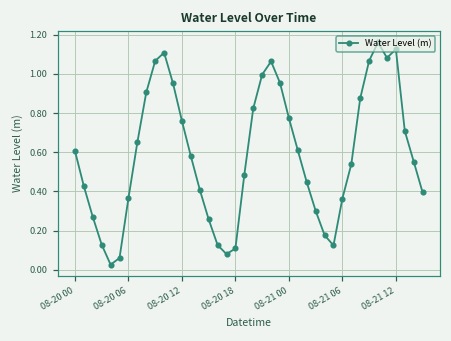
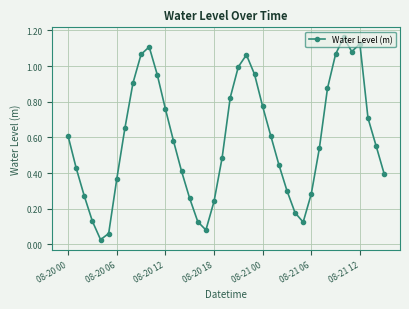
  {
    "08-20 00": 0.61,
    "08-20 06": 0.37,
    "08-20 12": 0.76,
-   "08-20 18": 0.11,
+   "08-20 18": 0.24,
    "08-21 00": 0.77,
-   "08-21 06": 0.36
+   "08-21 06": 0.28
  }
